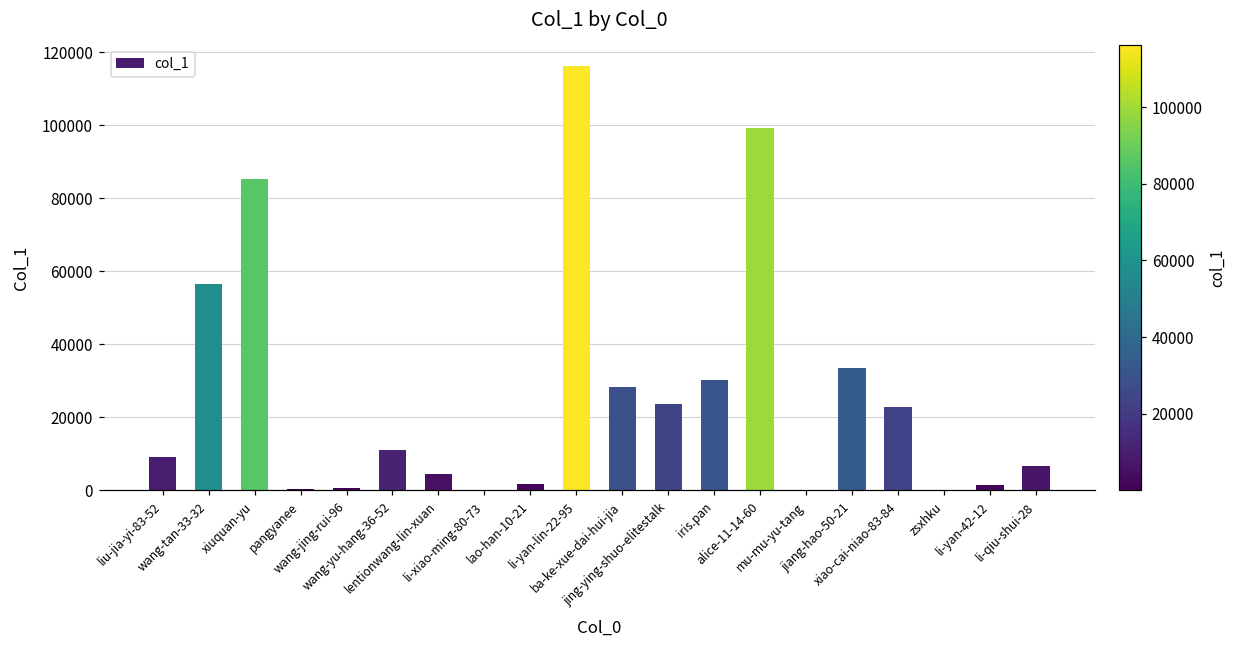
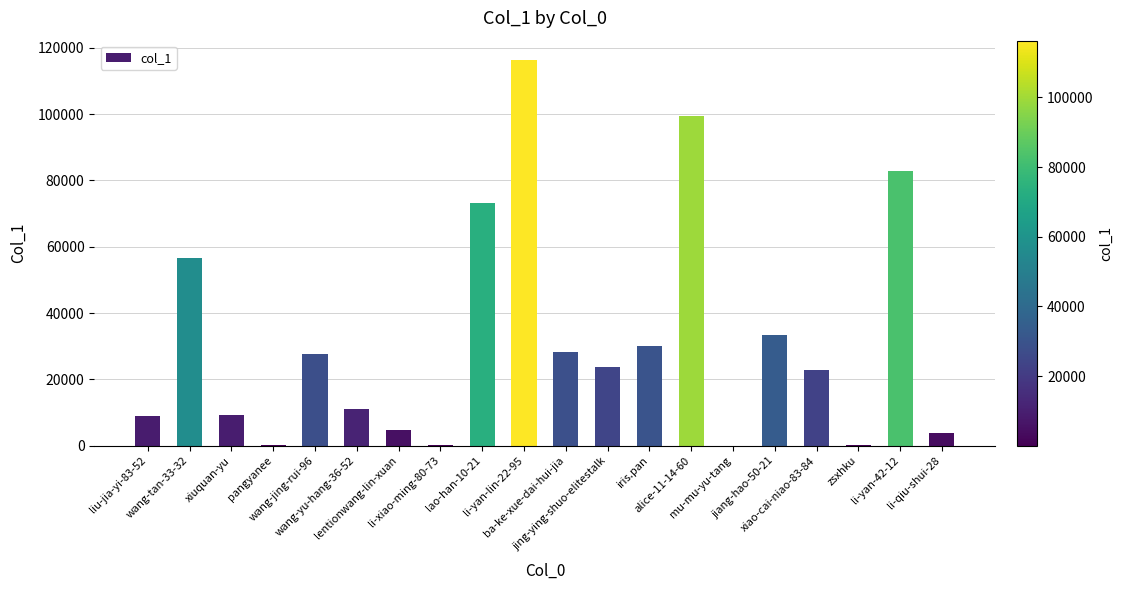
  {
    "liu-jia-yi-83-52": 9000,
    "wang-tan-33-32": 56000,
-   "xiuquan-yu": 85000,
-   "wang-jing-rui-96": 1000,
+   "xiuquan-yu": 9000,
+   "wang-jing-rui-96": 28000,
    "wang-yu-hang-36-52": 11000,
    "lentionwang-lin-xuan": 5000,
-   "lao-han-10-21": 2000,
+   "lao-han-10-21": 73000,
    "li-yan-lin-22-95": 116000,
    "ba-ke-xue-dai-hui-jia": 28000,
    "jing-ying-shuo-elitestalk": 24000,
    "iris.pan": 30000,
    "alice-11-14-60": 99000,
    "jiang-hao-50-21": 34000,
    "xiao-cai-niao-83-84": 23000,
-   "li-yan-42-12": 1000,
-   "li-qiu-shui-28": 7000
+   "li-yan-42-12": 83000,
+   "li-qiu-shui-28": 4000
  }
